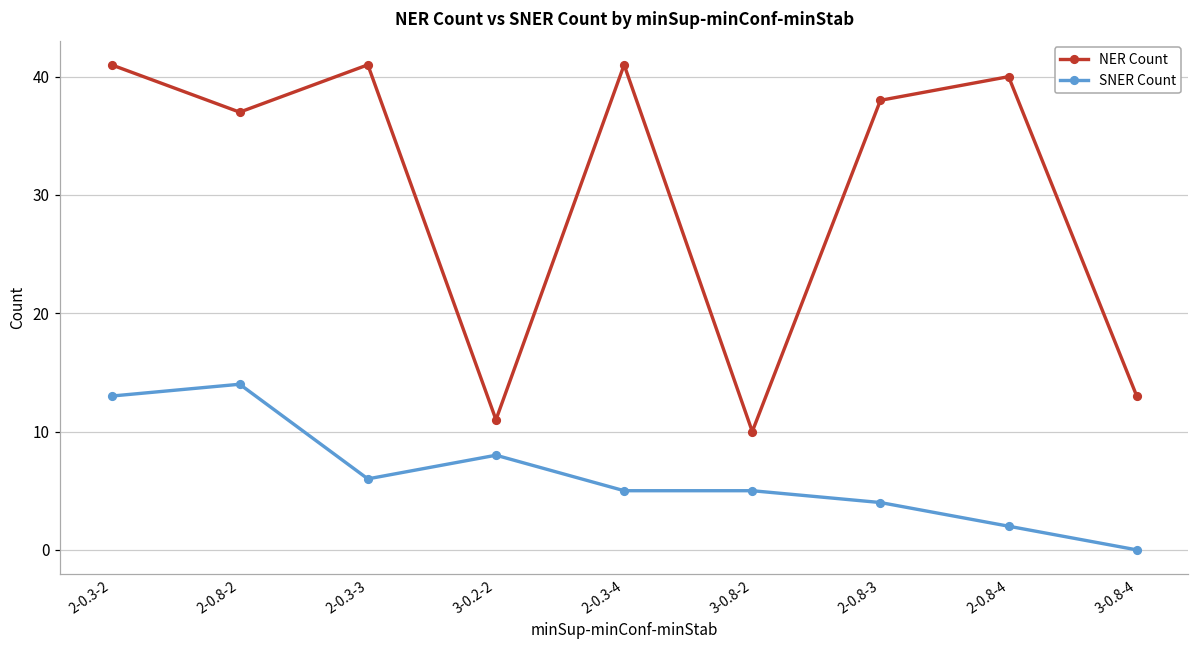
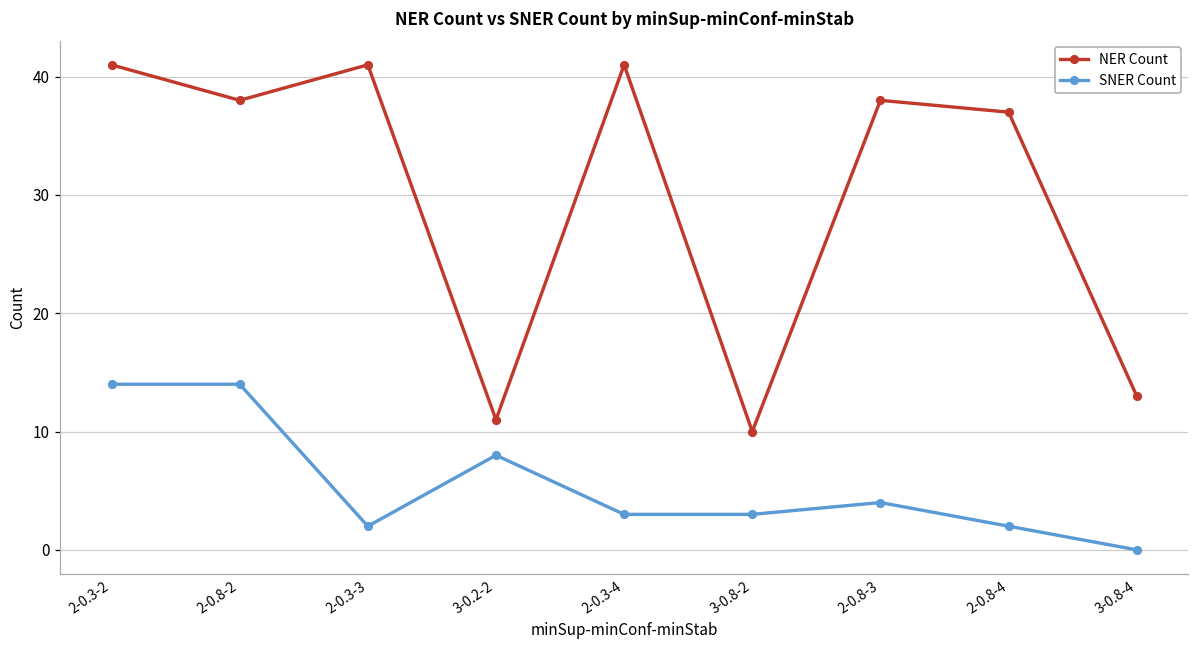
  {
    "NER Count": {
      "2-0.3-2": 41,
-     "2-0.8-2": 37,
+     "2-0.8-2": 38,
      "2-0.3-3": 41,
      "3-0.2-2": 11,
      "2-0.3-4": 41,
      "3-0.8-2": 10,
      "2-0.8-3": 38,
-     "2-0.8-4": 40,
+     "2-0.8-4": 37,
      "3-0.8-4": 13
    },
    "SNER Count": {
-     "2-0.3-2": 13,
+     "2-0.3-2": 14,
      "2-0.8-2": 14,
-     "2-0.3-3": 6,
+     "2-0.3-3": 2,
      "3-0.2-2": 8,
-     "2-0.3-4": 5,
-     "3-0.8-2": 5,
+     "2-0.3-4": 3,
+     "3-0.8-2": 3,
      "2-0.8-3": 4,
      "2-0.8-4": 2,
      "3-0.8-4": 0
    }
  }
